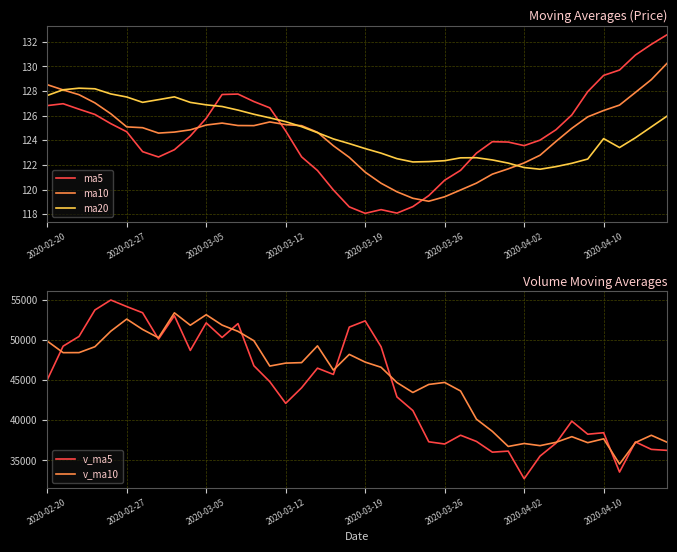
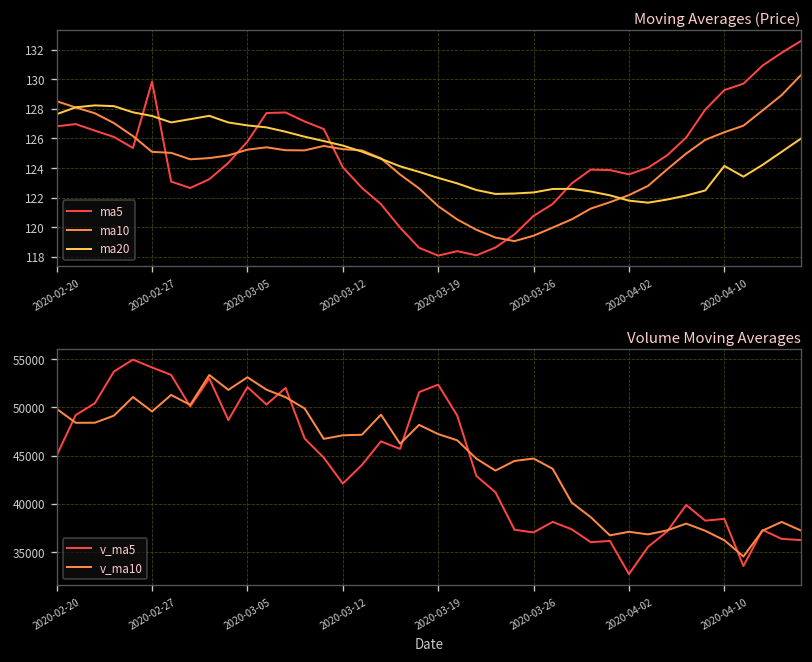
  {
    "Moving Averages (Price)": {
      "ma5": {
        "2020-02-20": 126.8,
-       "2020-02-27": 124.7,
+       "2020-02-27": 129.8,
        "2020-03-05": 125.8,
-       "2020-03-12": 124.8,
+       "2020-03-12": 124.1,
        "2020-03-19": 118.1,
        "2020-03-26": 120.8,
        "2020-04-02": 123.6,
        "2020-04-10": 129.3
      },
      "ma10": {
        "2020-02-20": 128.5,
        "2020-02-27": 125.1,
        "2020-03-05": 125.2,
        "2020-03-12": 125.3,
        "2020-03-19": 121.4,
        "2020-03-26": 119.4,
        "2020-04-02": 122.2,
        "2020-04-10": 126.4
      },
      "ma20": {
        "2020-02-20": 127.6,
        "2020-02-27": 127.5,
        "2020-03-05": 126.9,
        "2020-03-12": 125.5,
        "2020-03-19": 123.3,
        "2020-03-26": 122.3,
        "2020-04-02": 121.8,
        "2020-04-10": 124.1
      }
    },
    "Volume Moving Averages": {
      "v_ma5": {
        "2020-02-20": 45000,
        "2020-02-27": 54000,
        "2020-03-05": 52000,
        "2020-03-12": 42000,
        "2020-03-19": 52000,
        "2020-03-26": 37000,
        "2020-04-02": 33000,
        "2020-04-10": 38000
      },
      "v_ma10": {
        "2020-02-20": 50000,
-       "2020-02-27": 53000,
+       "2020-02-27": 50000,
        "2020-03-05": 53000,
        "2020-03-12": 47000,
        "2020-03-19": 47000,
        "2020-03-26": 45000,
        "2020-04-02": 37000,
-       "2020-04-10": 38000
+       "2020-04-10": 36000
      }
    }
  }
